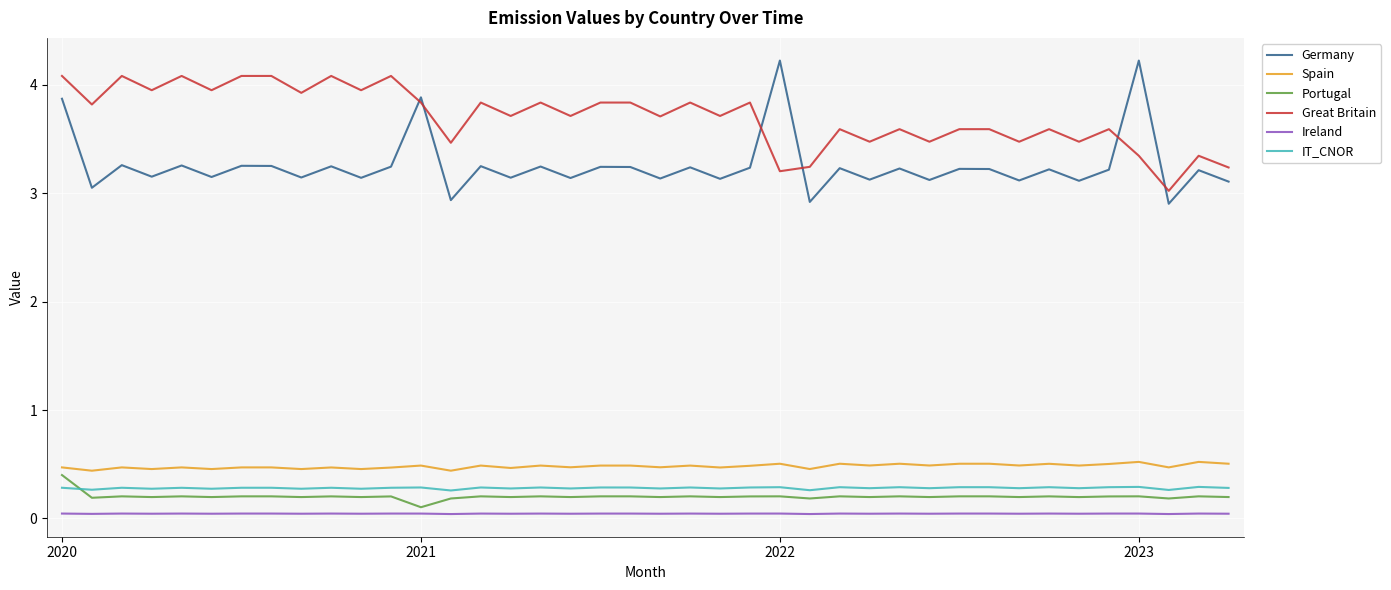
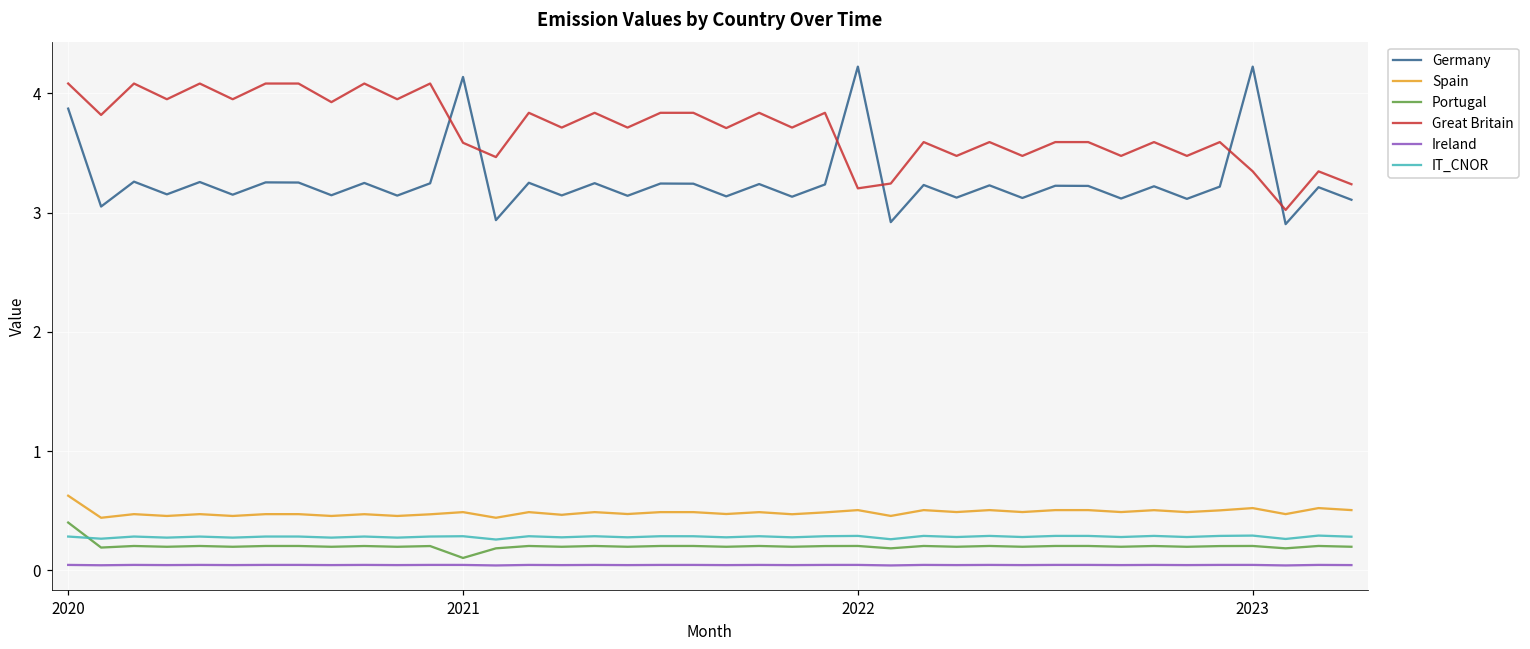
  {
    "Germany": {
      "2020": 3.87,
-     "2021": 3.89,
+     "2021": 4.14,
      "2022": 4.22,
      "2023": 4.22
    },
    "Spain": {
-     "2020": 0.47,
+     "2020": 0.63,
      "2021": 0.49,
      "2022": 0.50,
      "2023": 0.52
    },
    "Portugal": {
      "2020": 0.40,
      "2021": 0.10,
      "2022": 0.20,
      "2023": 0.20
    },
    "Great Britain": {
      "2020": 4.08,
-     "2021": 3.84,
+     "2021": 3.59,
      "2022": 3.20,
      "2023": 3.35
    },
    "Ireland": {
      "2020": 0.05,
      "2021": 0.04,
      "2022": 0.05,
      "2023": 0.05
    },
    "IT_CNOR": {
      "2020": 0.28,
      "2021": 0.29,
      "2022": 0.29,
      "2023": 0.29
    }
  }
